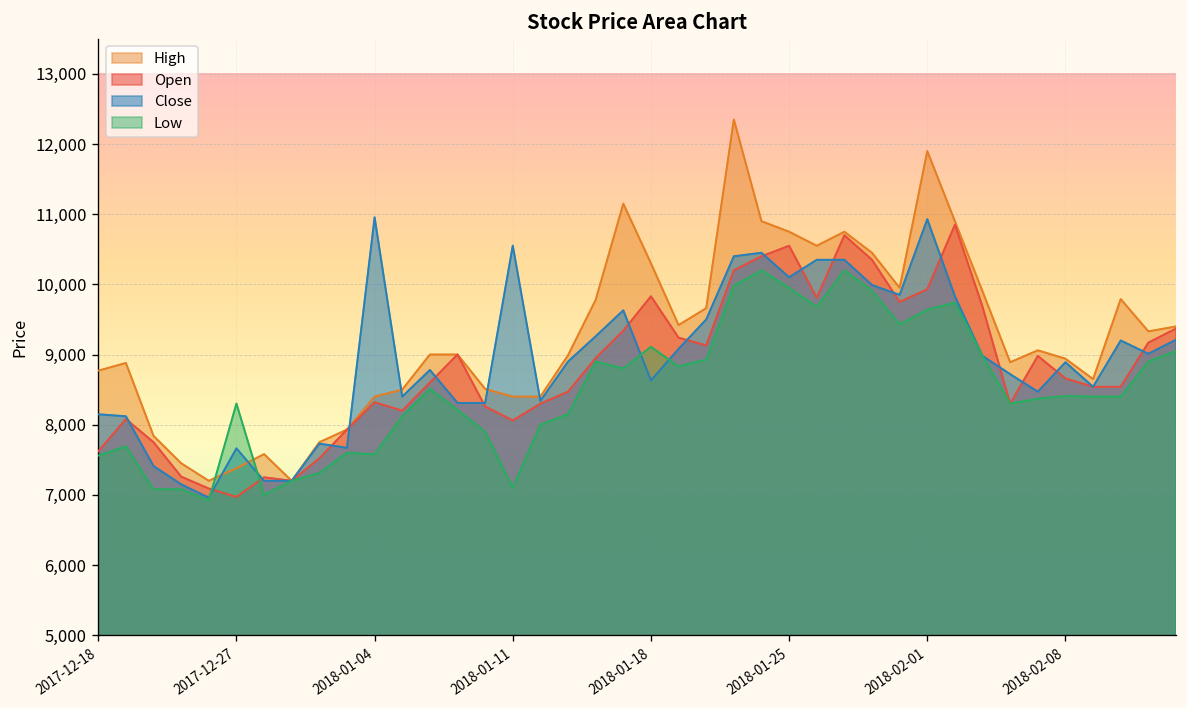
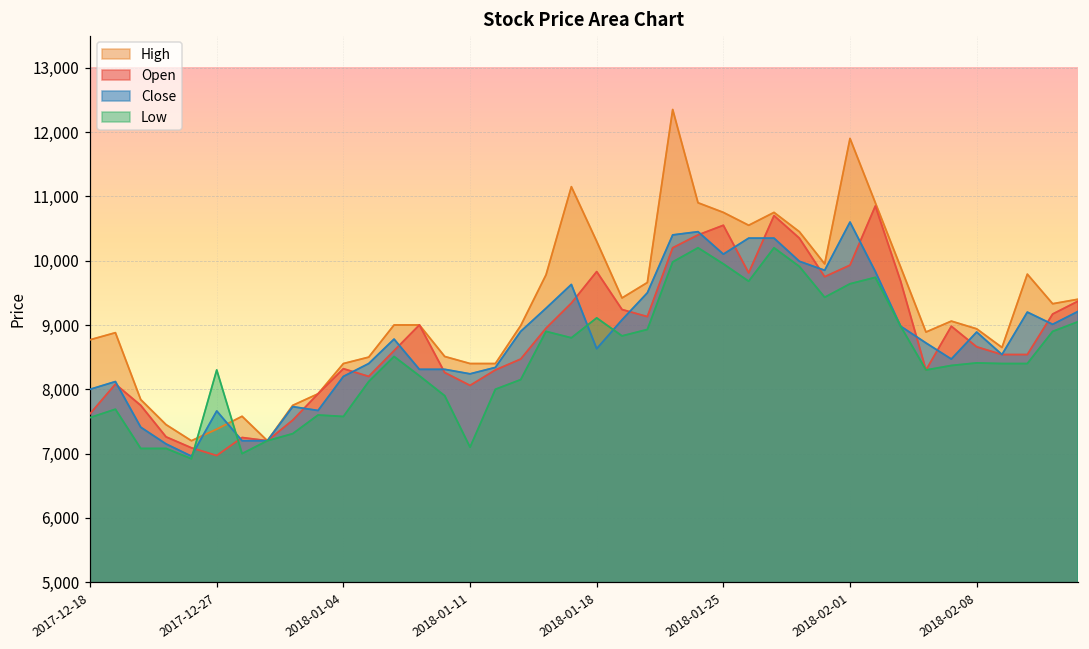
  {
    "Close": {
-     "2017-12-18": "8,100",
+     "2017-12-18": "8,000",
      "2017-12-27": "7,700",
-     "2018-01-04": "11,000",
-     "2018-01-11": "10,600",
+     "2018-01-04": "8,200",
+     "2018-01-11": "8,200",
      "2018-01-18": "8,600",
      "2018-01-25": "10,100",
-     "2018-02-01": "10,900",
+     "2018-02-01": "10,600",
      "2018-02-08": "8,900"
    },
    "Low": {
      "2017-12-18": "7,600",
      "2017-12-27": "8,300",
      "2018-01-04": "7,600",
      "2018-01-11": "7,100",
      "2018-01-18": "9,100",
      "2018-01-25": "10,000",
      "2018-02-01": "9,600",
      "2018-02-08": "8,400"
    }
  }
